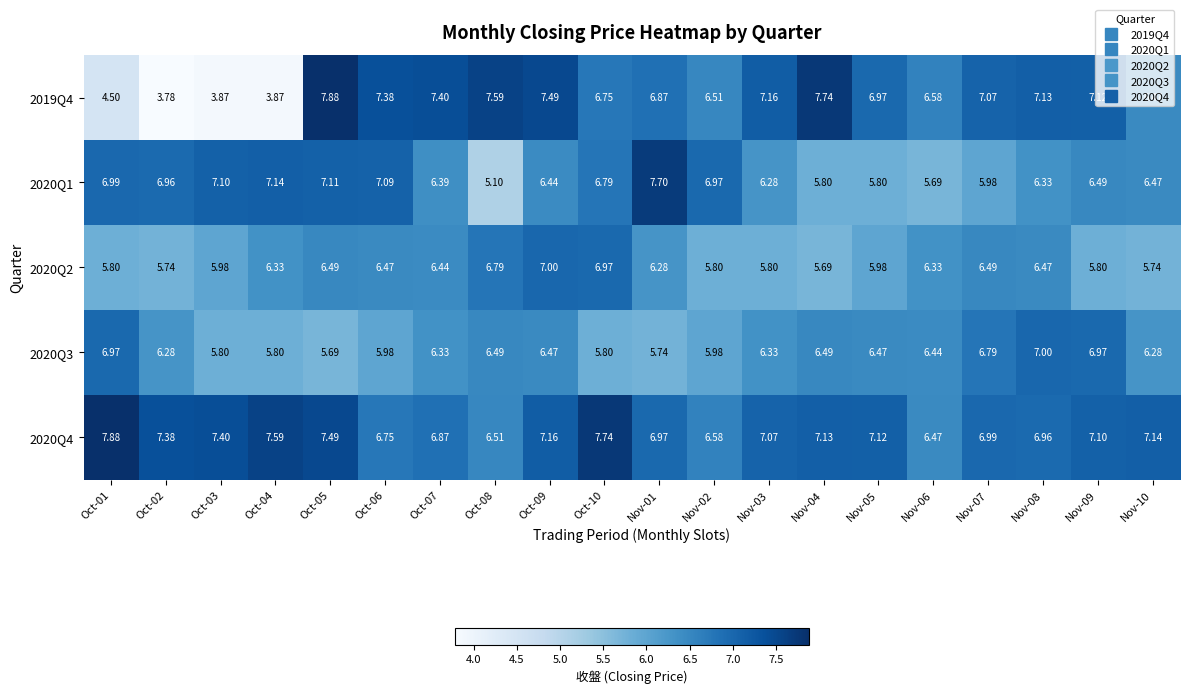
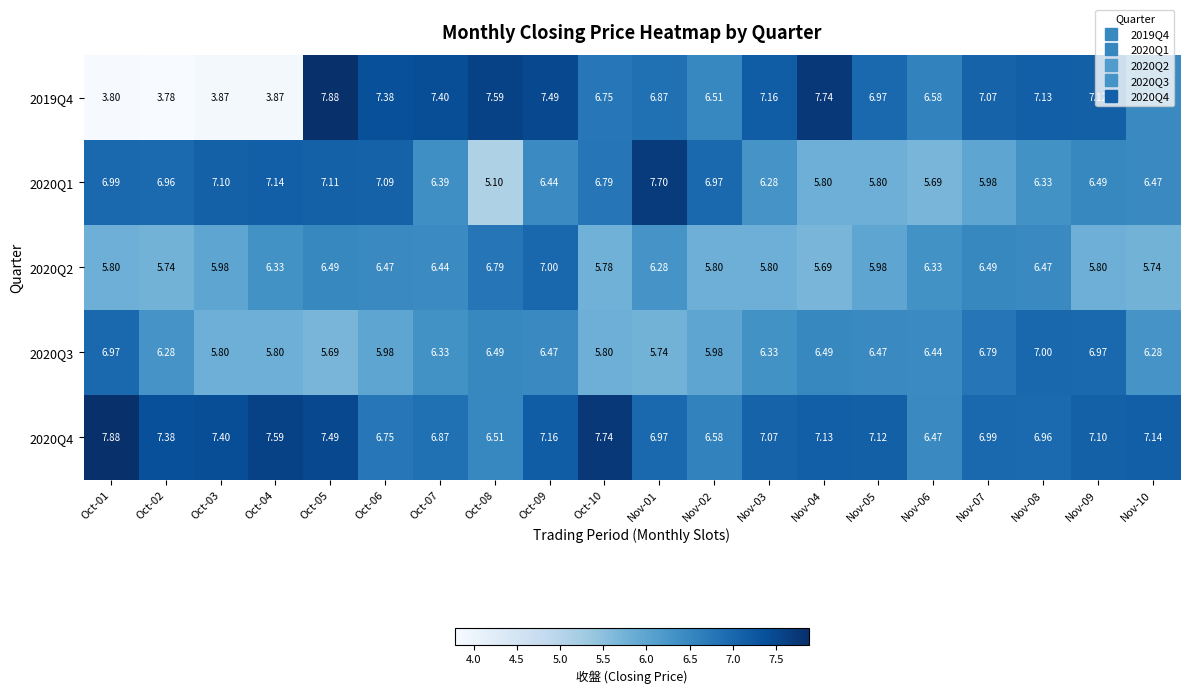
  {
    "2019Q4": {
-     "Oct-01": 4.50,
+     "Oct-01": 3.80,
      "Oct-02": 3.78,
      "Oct-03": 3.87,
      "Oct-04": 3.87,
      "Oct-05": 7.88,
      "Oct-06": 7.38,
      "Oct-07": 7.40,
      "Oct-08": 7.59,
      "Oct-09": 7.49,
      "Oct-10": 6.75,
      "Nov-01": 6.87,
      "Nov-02": 6.51,
      "Nov-03": 7.16,
      "Nov-04": 7.74,
      "Nov-05": 6.97,
      "Nov-06": 6.58,
      "Nov-07": 7.07,
      "Nov-08": 7.13
    },
    "2020Q1": {
      "Oct-01": 6.99,
      "Oct-02": 6.96,
      "Oct-03": 7.10,
      "Oct-04": 7.14,
      "Oct-05": 7.11,
      "Oct-06": 7.09,
      "Oct-07": 6.39,
      "Oct-08": 5.10,
      "Oct-09": 6.44,
      "Oct-10": 6.79,
      "Nov-01": 7.70,
      "Nov-02": 6.97,
      "Nov-03": 6.28,
      "Nov-04": 5.80,
      "Nov-05": 5.80,
      "Nov-06": 5.69,
      "Nov-07": 5.98,
      "Nov-08": 6.33,
      "Nov-09": 6.49,
      "Nov-10": 6.47
    },
    "2020Q2": {
      "Oct-01": 5.80,
      "Oct-02": 5.74,
      "Oct-03": 5.98,
      "Oct-04": 6.33,
      "Oct-05": 6.49,
      "Oct-06": 6.47,
      "Oct-07": 6.44,
      "Oct-08": 6.79,
      "Oct-09": 7.00,
-     "Oct-10": 6.97,
+     "Oct-10": 5.78,
      "Nov-01": 6.28,
      "Nov-02": 5.80,
      "Nov-03": 5.80,
      "Nov-04": 5.69,
      "Nov-05": 5.98,
      "Nov-06": 6.33,
      "Nov-07": 6.49,
      "Nov-08": 6.47,
      "Nov-09": 5.80,
      "Nov-10": 5.74
    },
    "2020Q3": {
      "Oct-01": 6.97,
      "Oct-02": 6.28,
      "Oct-03": 5.80,
      "Oct-04": 5.80,
      "Oct-05": 5.69,
      "Oct-06": 5.98,
      "Oct-07": 6.33,
      "Oct-08": 6.49,
      "Oct-09": 6.47,
      "Oct-10": 5.80,
      "Nov-01": 5.74,
      "Nov-02": 5.98,
      "Nov-03": 6.33,
      "Nov-04": 6.49,
      "Nov-05": 6.47,
      "Nov-06": 6.44,
      "Nov-07": 6.79,
      "Nov-08": 7.00,
      "Nov-09": 6.97,
      "Nov-10": 6.28
    },
    "2020Q4": {
      "Oct-01": 7.88,
      "Oct-02": 7.38,
      "Oct-03": 7.40,
      "Oct-04": 7.59,
      "Oct-05": 7.49,
      "Oct-06": 6.75,
      "Oct-07": 6.87,
      "Oct-08": 6.51,
      "Oct-09": 7.16,
      "Oct-10": 7.74,
      "Nov-01": 6.97,
      "Nov-02": 6.58,
      "Nov-03": 7.07,
      "Nov-04": 7.13,
      "Nov-05": 7.12,
      "Nov-06": 6.47,
      "Nov-07": 6.99,
      "Nov-08": 6.96,
      "Nov-09": 7.10,
      "Nov-10": 7.14
    }
  }
